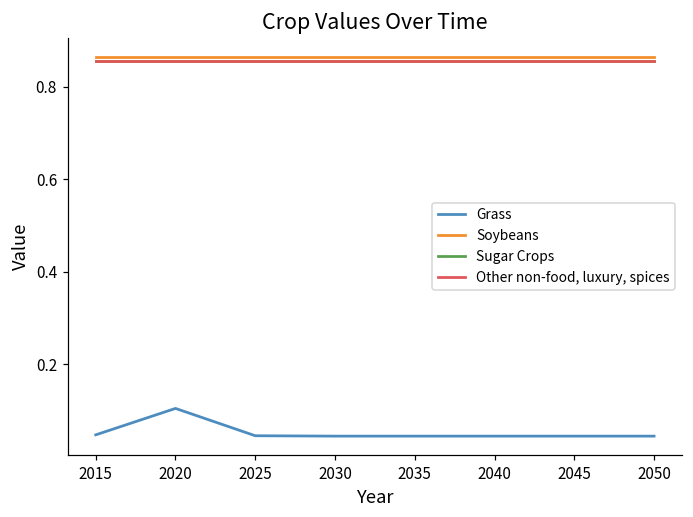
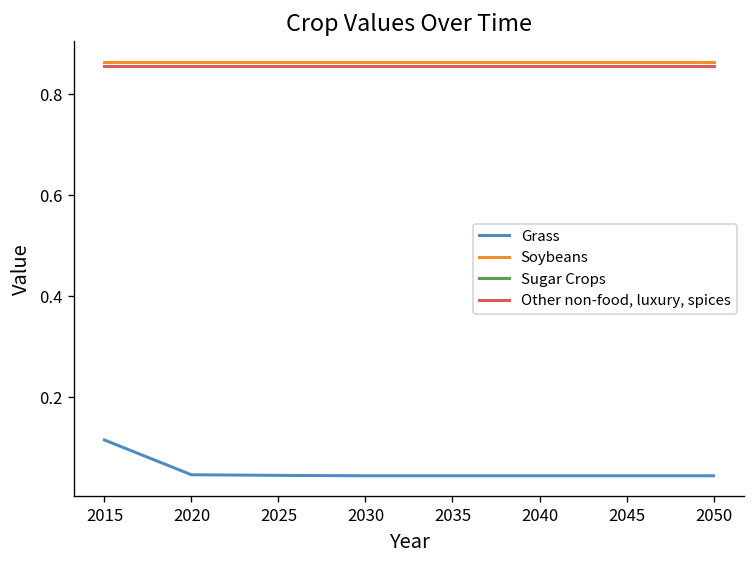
  {
    "Grass": {
-     "2015": 0.05,
-     "2020": 0.10,
+     "2015": 0.12,
+     "2020": 0.05,
      "2025": 0.05,
      "2030": 0.05,
      "2035": 0.05,
      "2040": 0.05,
      "2045": 0.05,
      "2050": 0.05
    },
    "Soybeans": {
      "2015": 0.86,
      "2020": 0.86,
      "2025": 0.86,
      "2030": 0.86,
      "2035": 0.86,
      "2040": 0.86,
      "2045": 0.86,
      "2050": 0.86
    },
    "Other non-food, luxury, spices": {
      "2015": 0.86,
      "2020": 0.86,
      "2025": 0.86,
      "2030": 0.86,
      "2035": 0.86,
      "2040": 0.86,
      "2045": 0.86,
      "2050": 0.86
    }
  }
